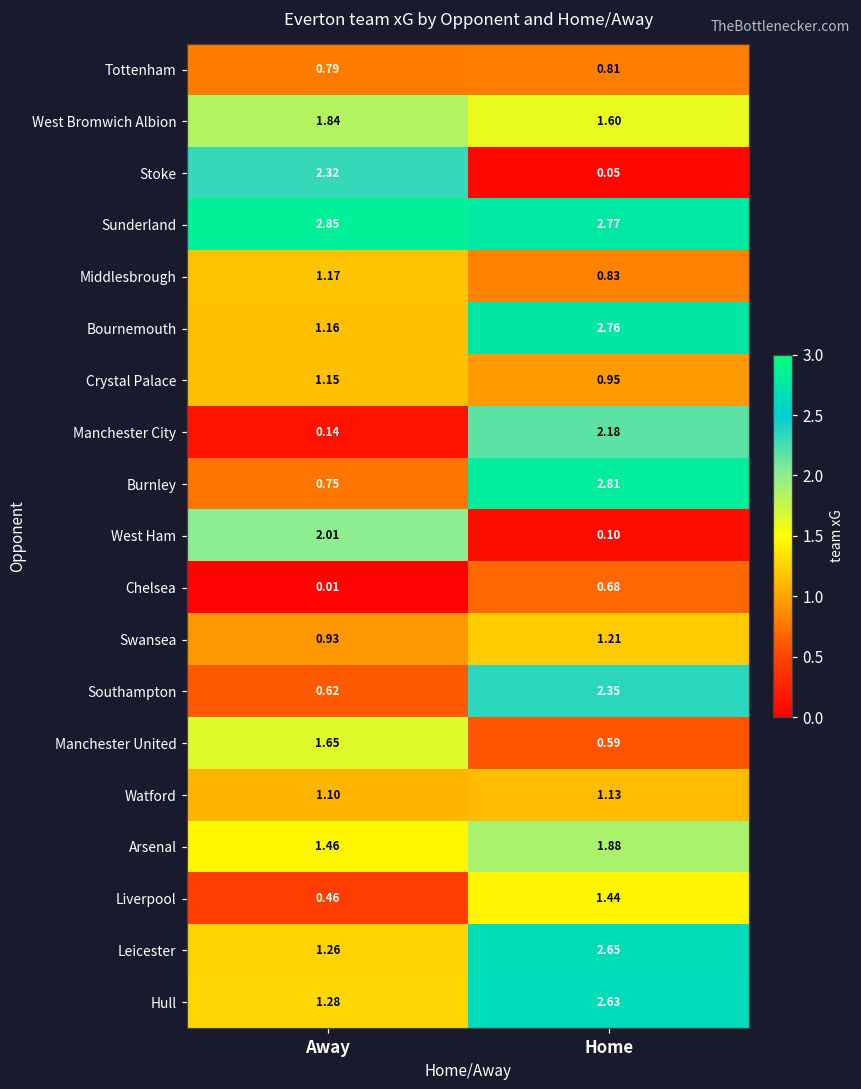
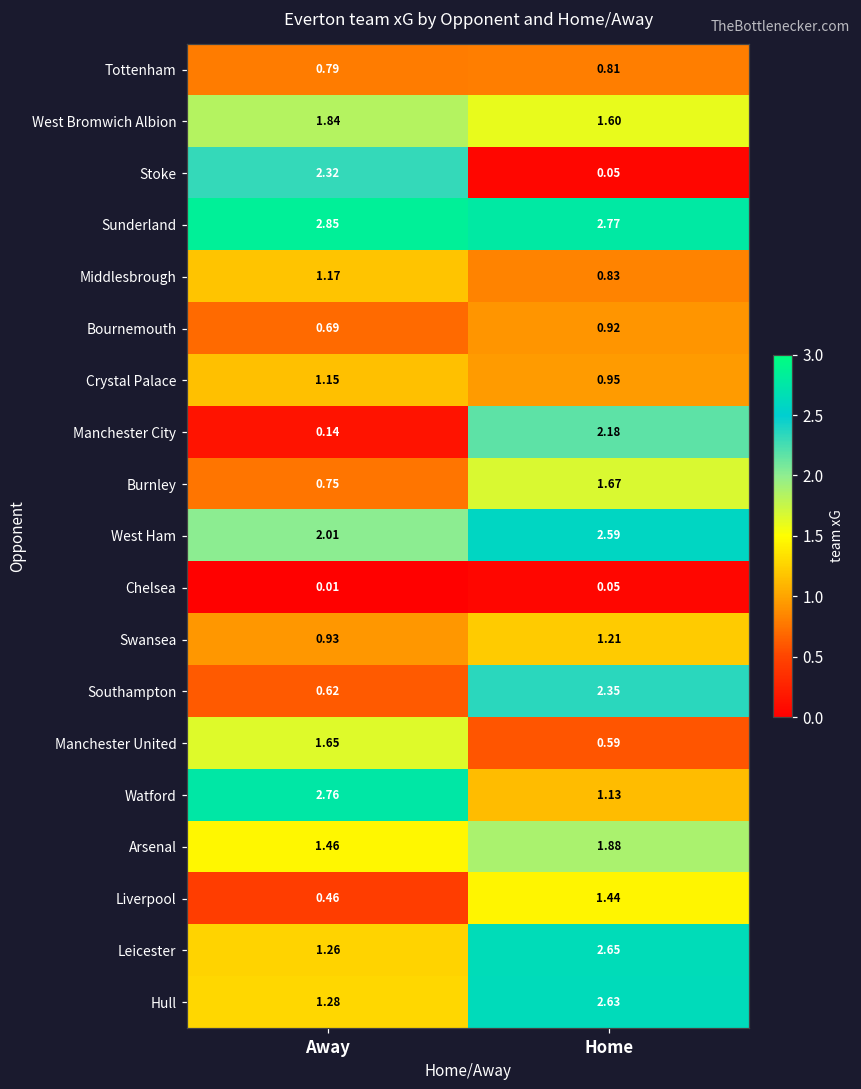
  {
    "Tottenham": {
      "Away": 0.79,
      "Home": 0.81
    },
    "West Bromwich Albion": {
      "Away": 1.84,
      "Home": 1.60
    },
    "Stoke": {
      "Away": 2.32,
      "Home": 0.05
    },
    "Sunderland": {
      "Away": 2.85,
      "Home": 2.77
    },
    "Middlesbrough": {
      "Away": 1.17,
      "Home": 0.83
    },
    "Bournemouth": {
-     "Away": 1.16,
-     "Home": 2.76
+     "Away": 0.69,
+     "Home": 0.92
    },
    "Crystal Palace": {
      "Away": 1.15,
      "Home": 0.95
    },
    "Manchester City": {
      "Away": 0.14,
      "Home": 2.18
    },
    "Burnley": {
      "Away": 0.75,
-     "Home": 2.81
+     "Home": 1.67
    },
    "West Ham": {
      "Away": 2.01,
-     "Home": 0.10
+     "Home": 2.59
    },
    "Chelsea": {
      "Away": 0.01,
-     "Home": 0.68
+     "Home": 0.05
    },
    "Swansea": {
      "Away": 0.93,
      "Home": 1.21
    },
    "Southampton": {
      "Away": 0.62,
      "Home": 2.35
    },
    "Manchester United": {
      "Away": 1.65,
      "Home": 0.59
    },
    "Watford": {
-     "Away": 1.10,
+     "Away": 2.76,
      "Home": 1.13
    },
    "Arsenal": {
      "Away": 1.46,
      "Home": 1.88
    },
    "Liverpool": {
      "Away": 0.46,
      "Home": 1.44
    },
    "Leicester": {
      "Away": 1.26,
      "Home": 2.65
    },
    "Hull": {
      "Away": 1.28,
      "Home": 2.63
    }
  }
